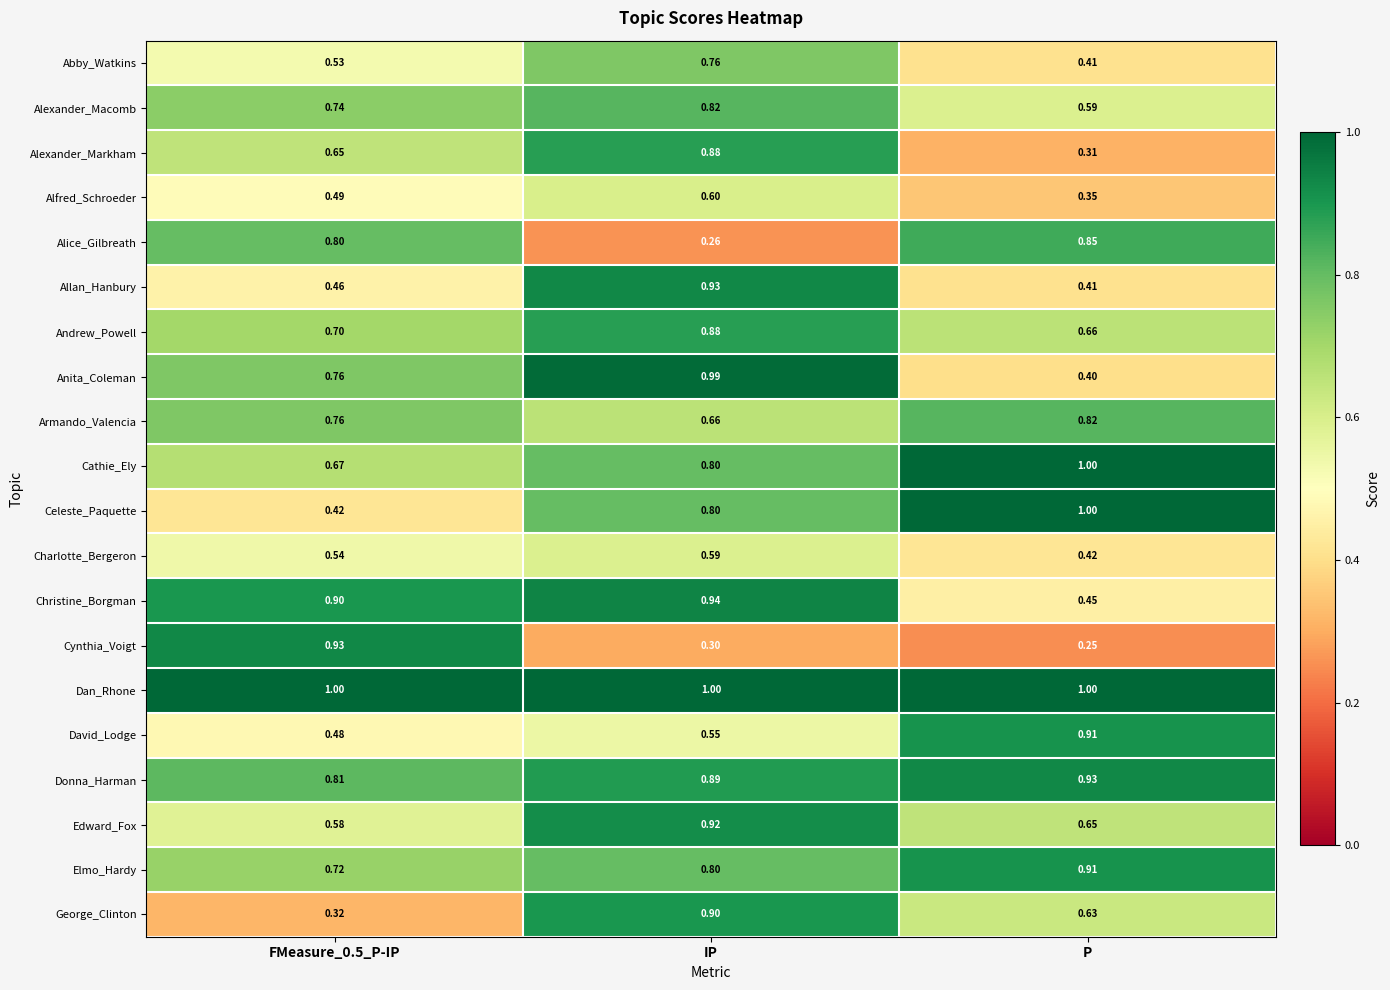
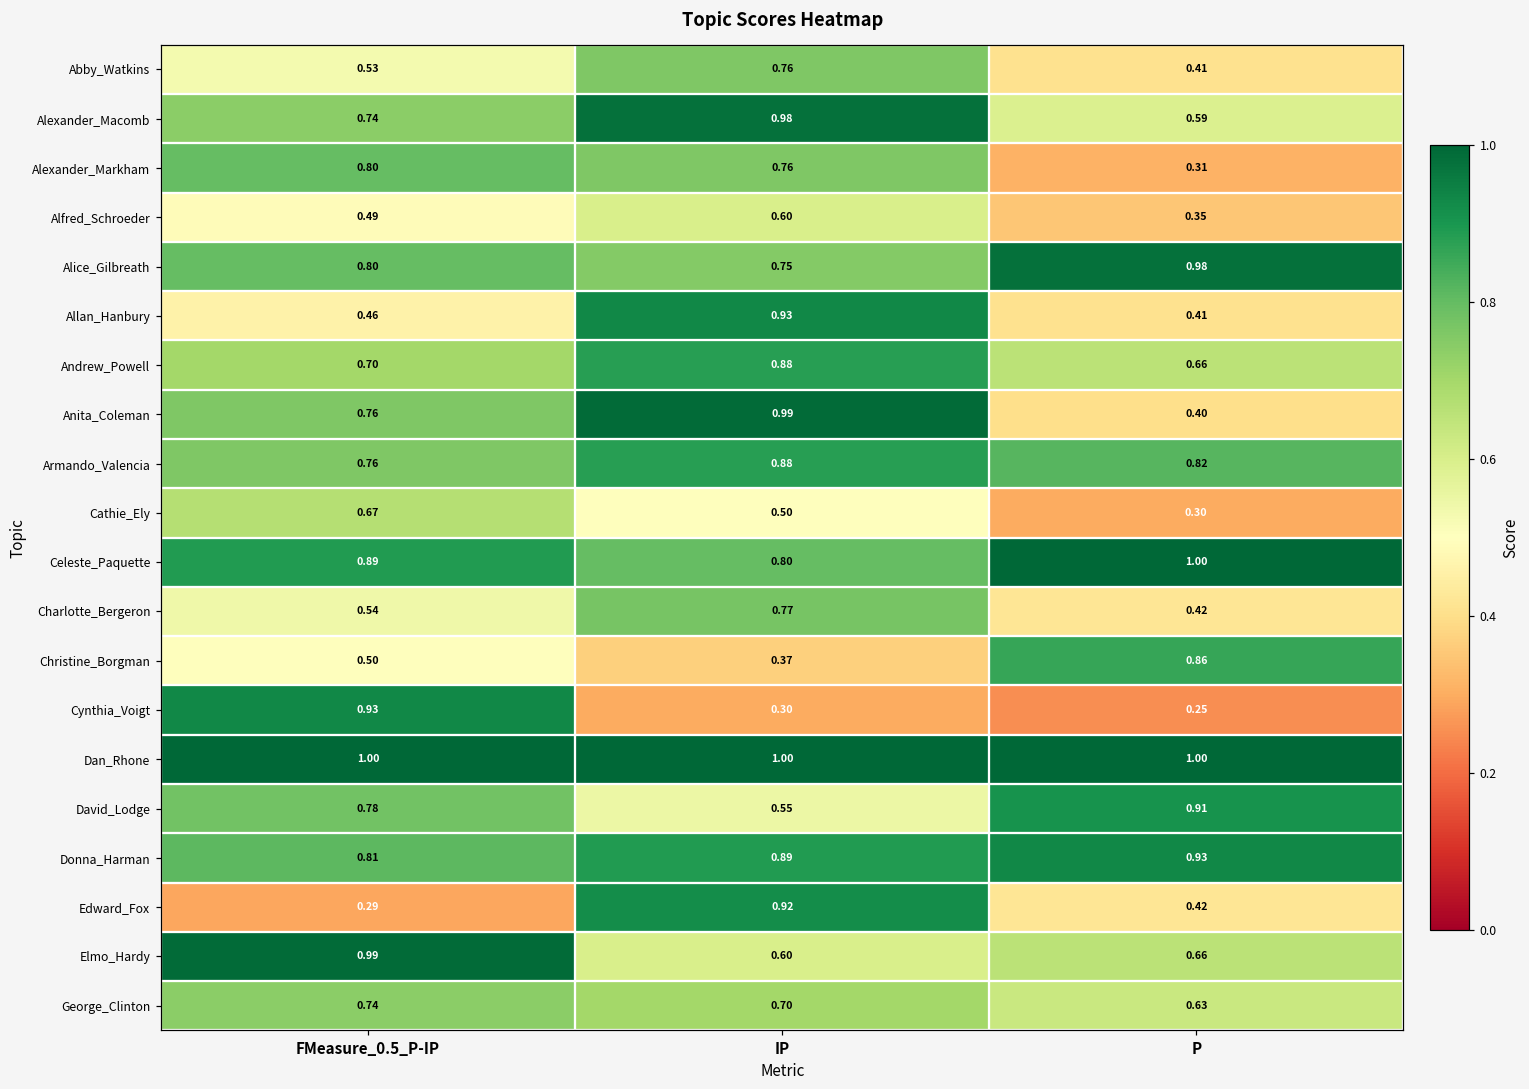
  {
    "Abby_Watkins": {
      "FMeasure_0.5_P-IP": 0.53,
      "IP": 0.76,
      "P": 0.41
    },
    "Alexander_Macomb": {
      "FMeasure_0.5_P-IP": 0.74,
-     "IP": 0.82,
+     "IP": 0.98,
      "P": 0.59
    },
    "Alexander_Markham": {
-     "FMeasure_0.5_P-IP": 0.65,
-     "IP": 0.88,
+     "FMeasure_0.5_P-IP": 0.80,
+     "IP": 0.76,
      "P": 0.31
    },
    "Alfred_Schroeder": {
      "FMeasure_0.5_P-IP": 0.49,
      "IP": 0.60,
      "P": 0.35
    },
    "Alice_Gilbreath": {
      "FMeasure_0.5_P-IP": 0.80,
-     "IP": 0.26,
-     "P": 0.85
+     "IP": 0.75,
+     "P": 0.98
    },
    "Allan_Hanbury": {
      "FMeasure_0.5_P-IP": 0.46,
      "IP": 0.93,
      "P": 0.41
    },
    "Andrew_Powell": {
      "FMeasure_0.5_P-IP": 0.70,
      "IP": 0.88,
      "P": 0.66
    },
    "Anita_Coleman": {
      "FMeasure_0.5_P-IP": 0.76,
      "IP": 0.99,
      "P": 0.40
    },
    "Armando_Valencia": {
      "FMeasure_0.5_P-IP": 0.76,
-     "IP": 0.66,
+     "IP": 0.88,
      "P": 0.82
    },
    "Cathie_Ely": {
      "FMeasure_0.5_P-IP": 0.67,
-     "IP": 0.80,
-     "P": 1.00
+     "IP": 0.50,
+     "P": 0.30
    },
    "Celeste_Paquette": {
-     "FMeasure_0.5_P-IP": 0.42,
+     "FMeasure_0.5_P-IP": 0.89,
      "IP": 0.80,
      "P": 1.00
    },
    "Charlotte_Bergeron": {
      "FMeasure_0.5_P-IP": 0.54,
-     "IP": 0.59,
+     "IP": 0.77,
      "P": 0.42
    },
    "Christine_Borgman": {
-     "FMeasure_0.5_P-IP": 0.90,
-     "IP": 0.94,
-     "P": 0.45
+     "FMeasure_0.5_P-IP": 0.50,
+     "IP": 0.37,
+     "P": 0.86
    },
    "Cynthia_Voigt": {
      "FMeasure_0.5_P-IP": 0.93,
      "IP": 0.30,
      "P": 0.25
    },
    "Dan_Rhone": {
      "FMeasure_0.5_P-IP": 1.00,
      "IP": 1.00,
      "P": 1.00
    },
    "David_Lodge": {
-     "FMeasure_0.5_P-IP": 0.48,
+     "FMeasure_0.5_P-IP": 0.78,
      "IP": 0.55,
      "P": 0.91
    },
    "Donna_Harman": {
      "FMeasure_0.5_P-IP": 0.81,
      "IP": 0.89,
      "P": 0.93
    },
    "Edward_Fox": {
-     "FMeasure_0.5_P-IP": 0.58,
+     "FMeasure_0.5_P-IP": 0.29,
      "IP": 0.92,
-     "P": 0.65
+     "P": 0.42
    },
    "Elmo_Hardy": {
-     "FMeasure_0.5_P-IP": 0.72,
-     "IP": 0.80,
-     "P": 0.91
+     "FMeasure_0.5_P-IP": 0.99,
+     "IP": 0.60,
+     "P": 0.66
    },
    "George_Clinton": {
-     "FMeasure_0.5_P-IP": 0.32,
-     "IP": 0.90,
+     "FMeasure_0.5_P-IP": 0.74,
+     "IP": 0.70,
      "P": 0.63
    }
  }
